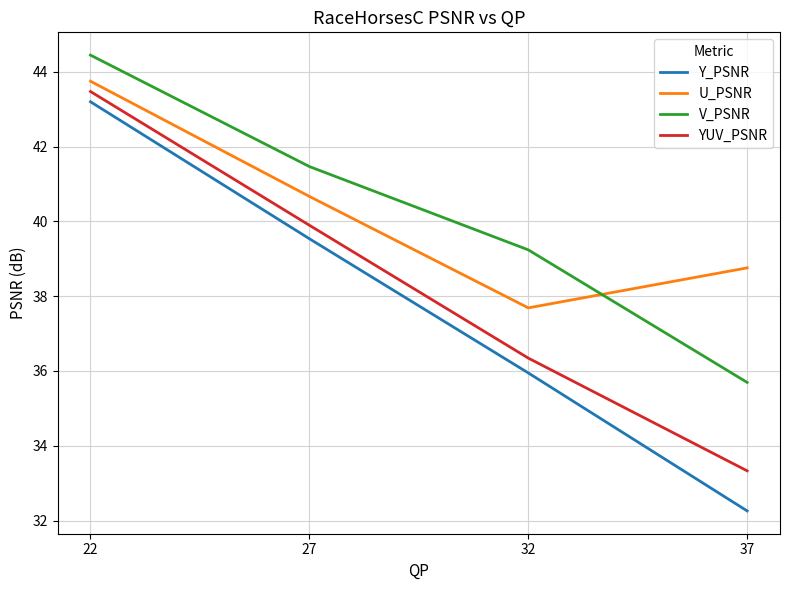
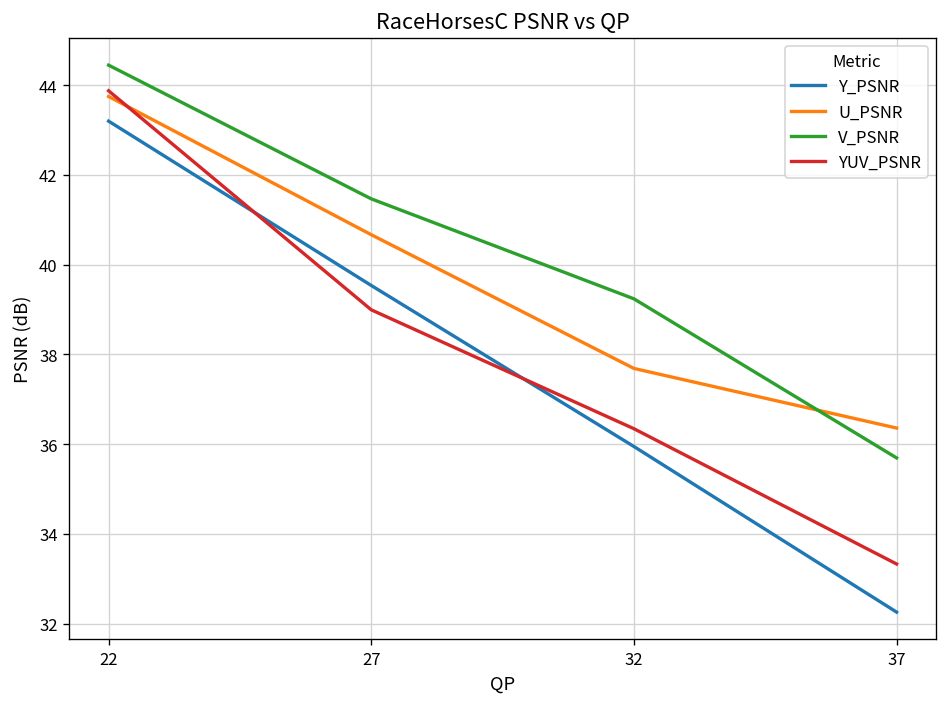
  {
    "Y_PSNR": {
      "22": 43.2,
      "27": 39.5,
      "32": 35.9,
      "37": 32.3
    },
    "U_PSNR": {
      "22": 43.7,
      "27": 40.7,
      "32": 37.7,
-     "37": 38.8
+     "37": 36.4
    },
    "V_PSNR": {
      "22": 44.4,
      "27": 41.5,
      "32": 39.2,
      "37": 35.7
    },
    "YUV_PSNR": {
-     "22": 43.5,
-     "27": 39.9,
+     "22": 43.9,
+     "27": 39.0,
      "32": 36.3,
      "37": 33.3
    }
  }
